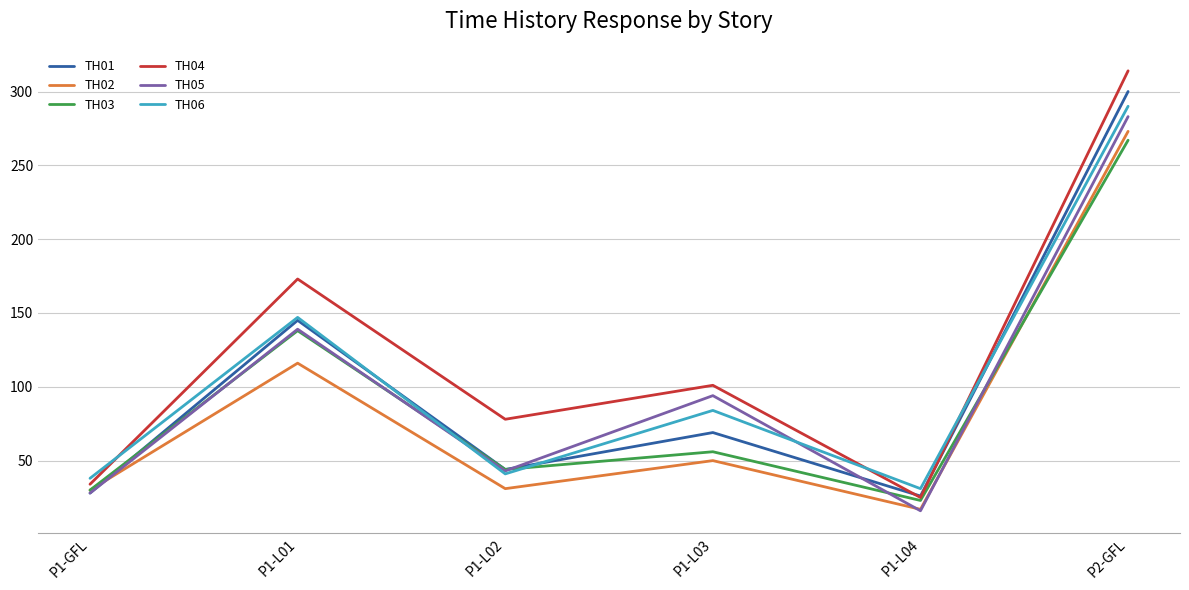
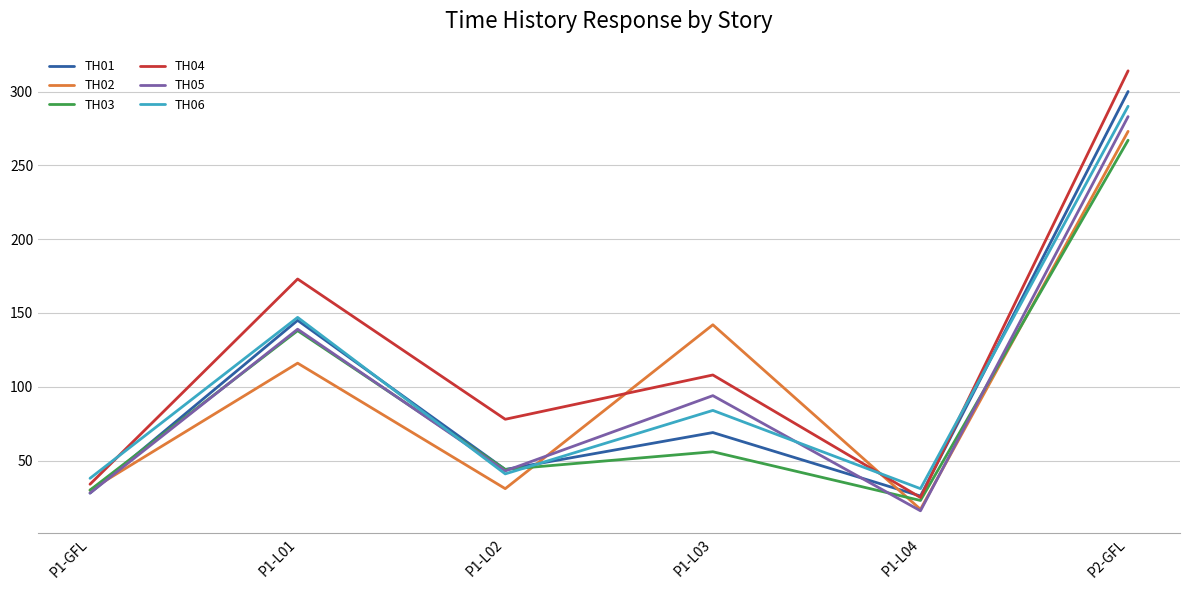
  {
    "TH01": {
      "P1-L01": 145,
      "P1-L03": 69,
      "P2-GFL": 300
    },
    "TH02": {
      "P1-L01": 116,
      "P1-L02": 31,
-     "P1-L03": 50,
+     "P1-L03": 142,
      "P2-GFL": 273
    },
    "TH03": {
      "P1-L03": 56,
      "P1-L04": 23,
      "P2-GFL": 267
    },
    "TH04": {
      "P1-GFL": 34,
      "P1-L01": 173,
      "P1-L02": 78,
-     "P1-L03": 101,
+     "P1-L03": 108,
      "P2-GFL": 314
    },
    "TH05": {
      "P1-L03": 94,
      "P2-GFL": 283
    },
    "TH06": {
      "P1-GFL": 38,
      "P1-L01": 147,
      "P1-L02": 41,
      "P1-L03": 84,
      "P1-L04": 31,
      "P2-GFL": 290
    }
  }
